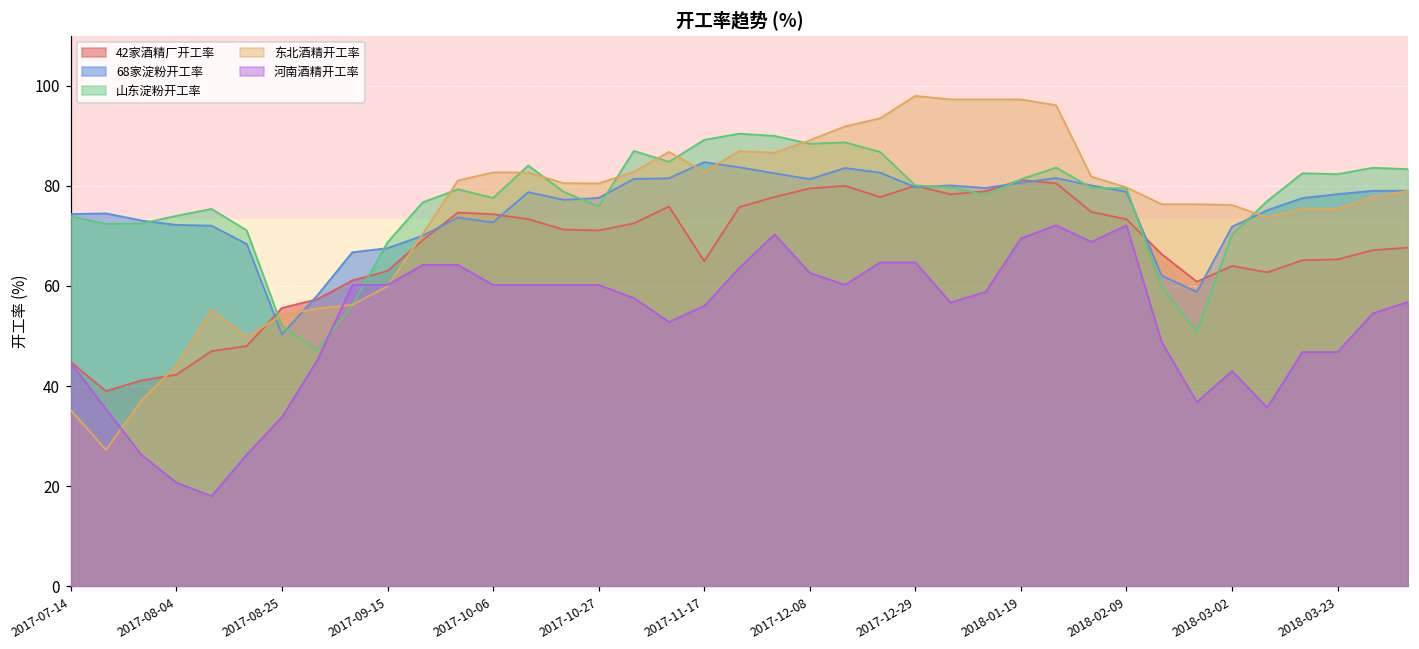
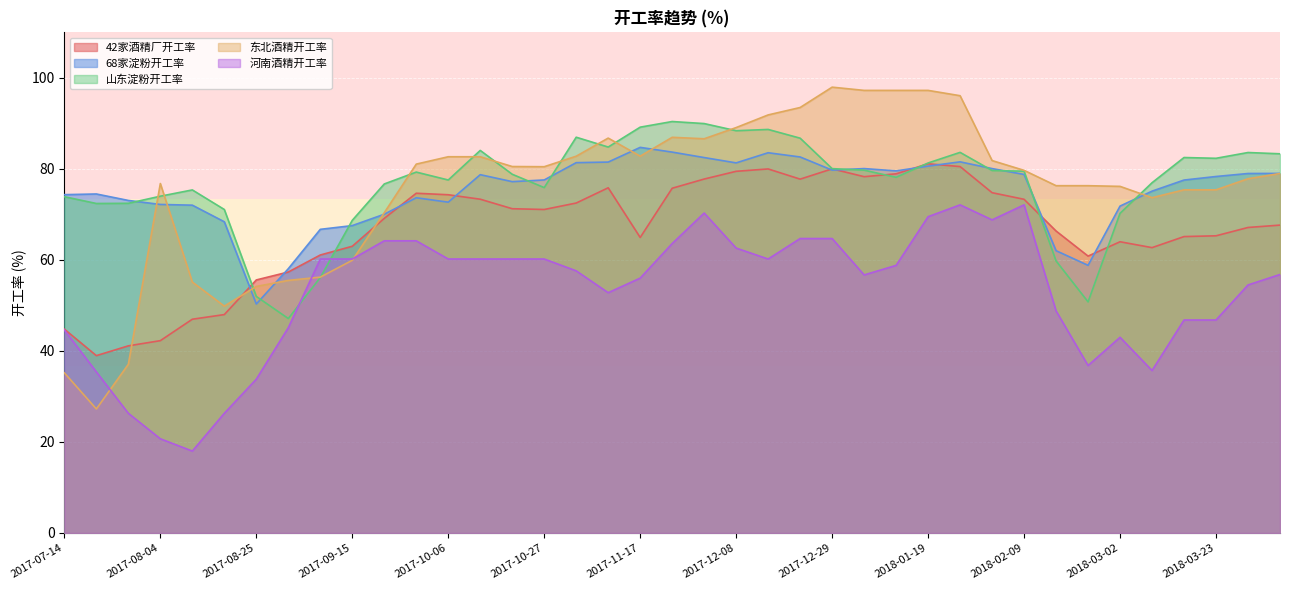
  {
    "42家酒精厂开工率": {
      "2017-08-04": 42,
      "2017-08-25": 56,
      "2017-09-15": 63,
      "2017-10-06": 74,
      "2017-10-27": 71,
      "2017-11-17": 65,
      "2017-12-08": 79,
      "2018-02-09": 73,
      "2018-03-02": 64,
      "2018-03-23": 65
    },
    "68家淀粉开工率": {
      "2017-08-04": 72,
      "2017-08-25": 50,
      "2017-09-15": 68,
      "2017-10-06": 73,
      "2017-10-27": 78,
      "2017-11-17": 85,
      "2017-12-08": 81,
      "2018-02-09": 79,
      "2018-03-02": 72,
      "2018-03-23": 78
    },
    "山东淀粉开工率": {
      "2017-08-04": 74,
      "2017-08-25": 52,
      "2017-09-15": 69,
      "2017-10-06": 78,
      "2017-10-27": 76,
      "2017-11-17": 89,
      "2017-12-08": 88,
      "2018-03-02": 70,
      "2018-03-23": 82
    },
    "东北酒精开工率": {
      "2017-07-14": 35,
-     "2017-08-04": 44,
+     "2017-08-04": 77,
      "2017-08-25": 54,
      "2017-10-06": 83,
      "2017-10-27": 80,
      "2017-11-17": 83,
      "2017-12-08": 89,
      "2017-12-29": 98,
      "2018-01-19": 97,
      "2018-03-02": 76,
      "2018-03-23": 75
    },
    "河南酒精开工率": {
      "2017-08-04": 21,
      "2017-08-25": 34,
      "2017-10-06": 60,
      "2017-10-27": 60,
      "2017-11-17": 56,
      "2017-12-08": 63,
      "2017-12-29": 65,
      "2018-01-19": 70,
      "2018-02-09": 72,
      "2018-03-02": 43,
      "2018-03-23": 47
    }
  }
